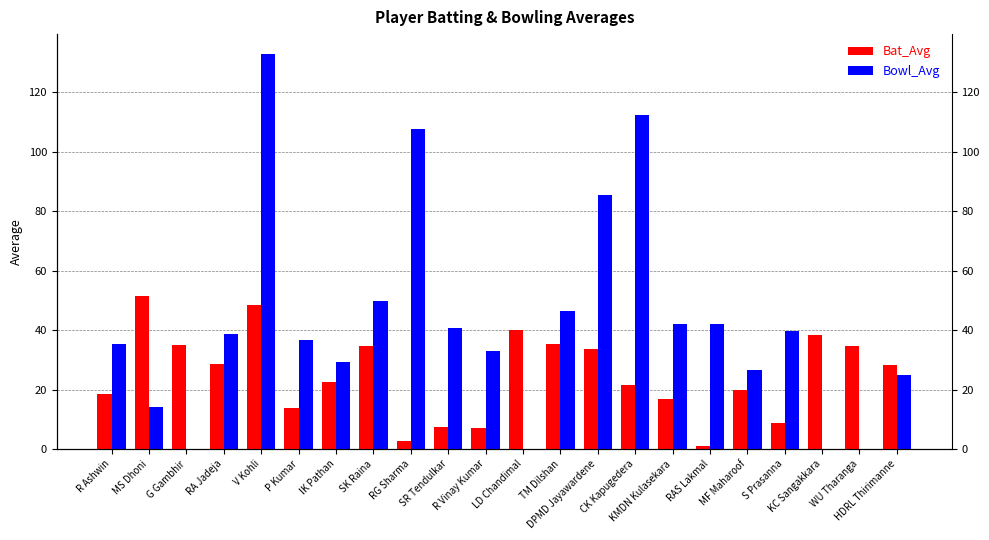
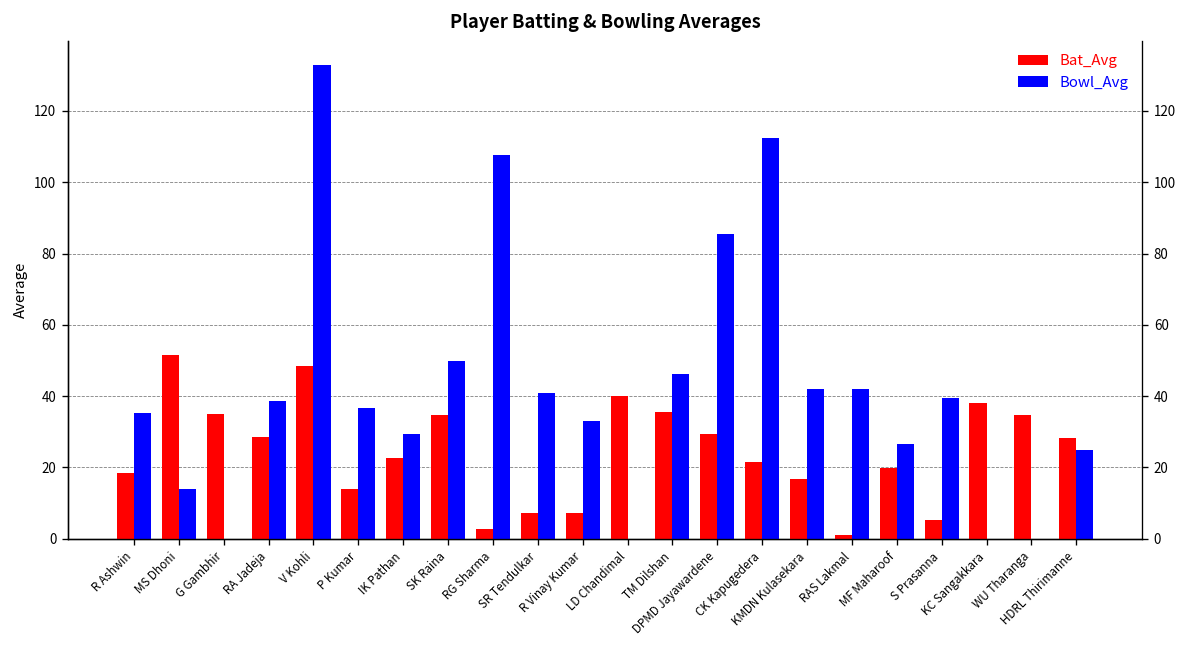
  {
    "Bat_Avg": {
      "R Ashwin": 19,
      "MS Dhoni": 52,
      "G Gambhir": 35,
      "RA Jadeja": 29,
      "V Kohli": 48,
      "P Kumar": 14,
      "IK Pathan": 23,
      "SK Raina": 35,
      "RG Sharma": 3,
      "SR Tendulkar": 7,
      "R Vinay Kumar": 7,
      "LD Chandimal": 40,
      "TM Dilshan": 35,
-     "DPMD Jayawardene": 34,
+     "DPMD Jayawardene": 30,
      "CK Kapugedera": 22,
      "KMDN Kulasekara": 17,
      "RAS Lakmal": 1,
      "MF Maharoof": 20,
-     "S Prasanna": 9,
+     "S Prasanna": 5,
      "KC Sangakkara": 38,
      "WU Tharanga": 35,
      "HDRL Thirimanne": 28
    },
    "Bowl_Avg": {
      "R Ashwin": 35,
      "MS Dhoni": 14,
      "G Gambhir": 0,
      "RA Jadeja": 39,
      "V Kohli": 133,
      "P Kumar": 37,
      "IK Pathan": 29,
      "SK Raina": 50,
      "RG Sharma": 108,
      "SR Tendulkar": 41,
      "R Vinay Kumar": 33,
      "LD Chandimal": 0,
      "TM Dilshan": 46,
      "DPMD Jayawardene": 86,
      "CK Kapugedera": 113,
      "KMDN Kulasekara": 42,
      "RAS Lakmal": 42,
      "MF Maharoof": 26,
      "S Prasanna": 40,
      "KC Sangakkara": 0,
      "WU Tharanga": 0,
      "HDRL Thirimanne": 25
    }
  }
